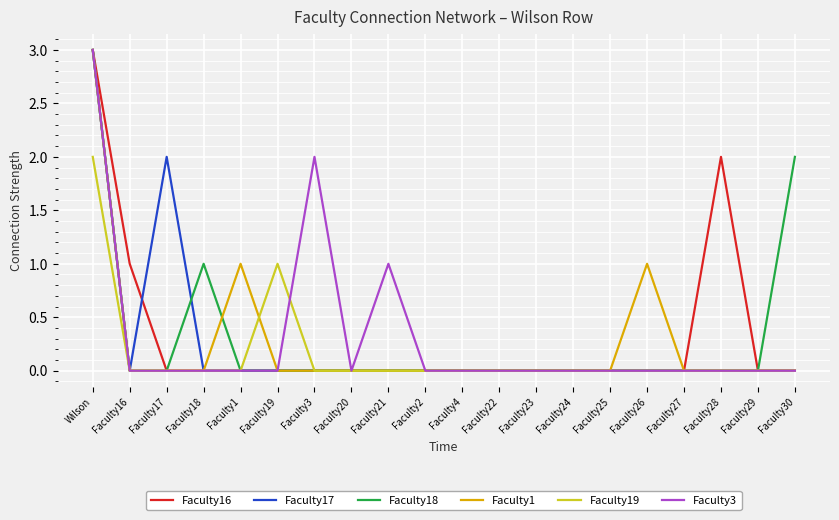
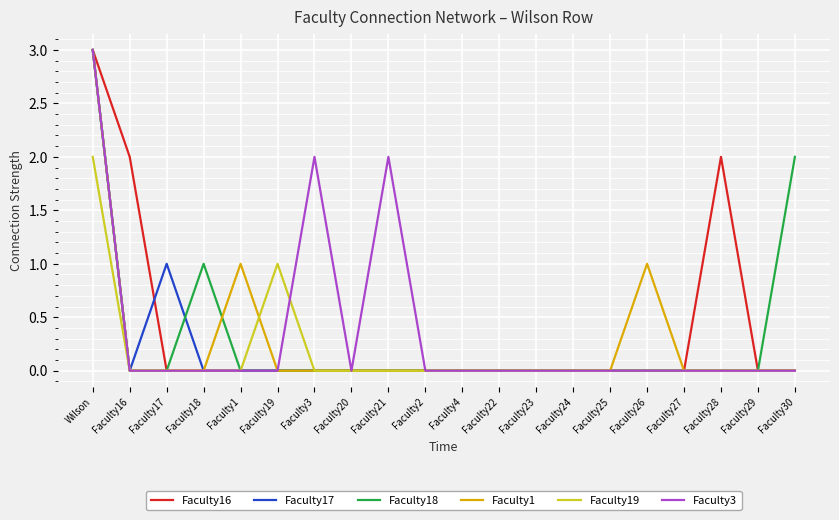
  {
    "Faculty16": {
-     "Faculty16": 1,
+     "Faculty16": 2,
      "Faculty28": 2
    },
    "Faculty17": {
-     "Faculty17": 2
+     "Faculty17": 1
    },
    "Faculty18": {
      "Faculty18": 1,
      "Faculty30": 2
    },
    "Faculty3": {
      "Faculty3": 2,
-     "Faculty21": 1
+     "Faculty21": 2
    }
  }
